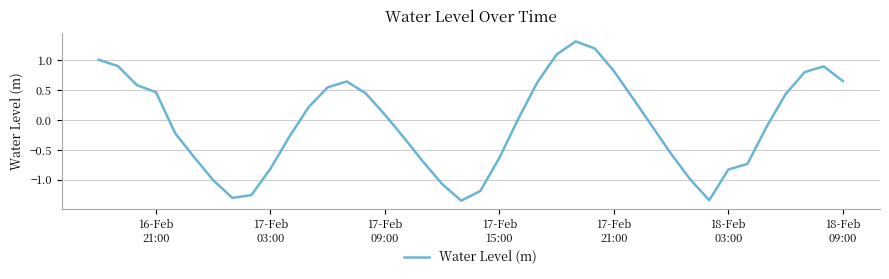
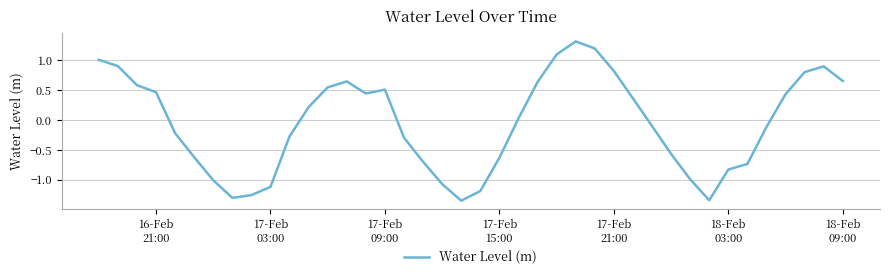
  {
    "16-Feb 21:00": 0.5,
-   "17-Feb 03:00": -0.8,
-   "17-Feb 09:00": 0.1,
+   "17-Feb 03:00": -1.1,
+   "17-Feb 09:00": 0.5,
    "17-Feb 15:00": -0.6,
    "17-Feb 21:00": 0.8,
    "18-Feb 03:00": -0.8,
    "18-Feb 09:00": 0.6
  }
